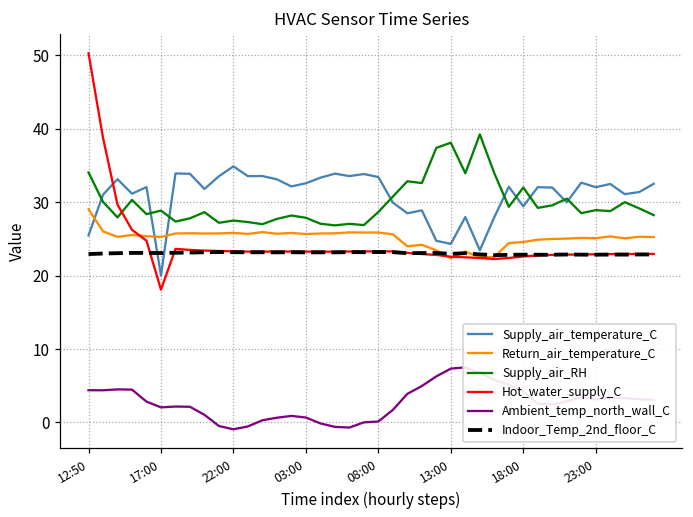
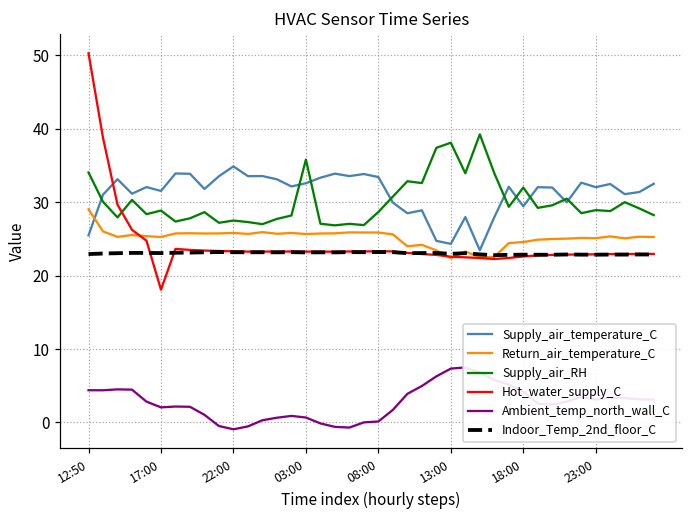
  {
    "Supply_air_temperature_C": {
      "12:50": 25,
-     "17:00": 20,
+     "17:00": 32,
      "22:00": 35,
      "03:00": 33,
      "08:00": 33,
      "13:00": 24,
      "18:00": 29,
      "23:00": 32
    },
    "Return_air_temperature_C": {
      "12:50": 29,
      "17:00": 25,
      "22:00": 26,
      "03:00": 26,
      "08:00": 26,
      "18:00": 25,
      "23:00": 25
    },
    "Supply_air_RH": {
      "12:50": 34,
      "17:00": 29,
      "22:00": 27,
-     "03:00": 28,
+     "03:00": 36,
      "08:00": 29,
      "13:00": 38,
      "18:00": 32,
      "23:00": 29
    },
    "Hot_water_supply_C": {
      "12:50": 50,
      "17:00": 18
    },
    "Ambient_temp_north_wall_C": {
      "12:50": 4,
      "17:00": 2,
      "22:00": -1,
      "03:00": 1,
      "08:00": 0,
      "13:00": 7
    },
    "Indoor_Temp_2nd_floor_C": {
      "12:50": 23,
      "17:00": 23,
      "13:00": 23
    }
  }
